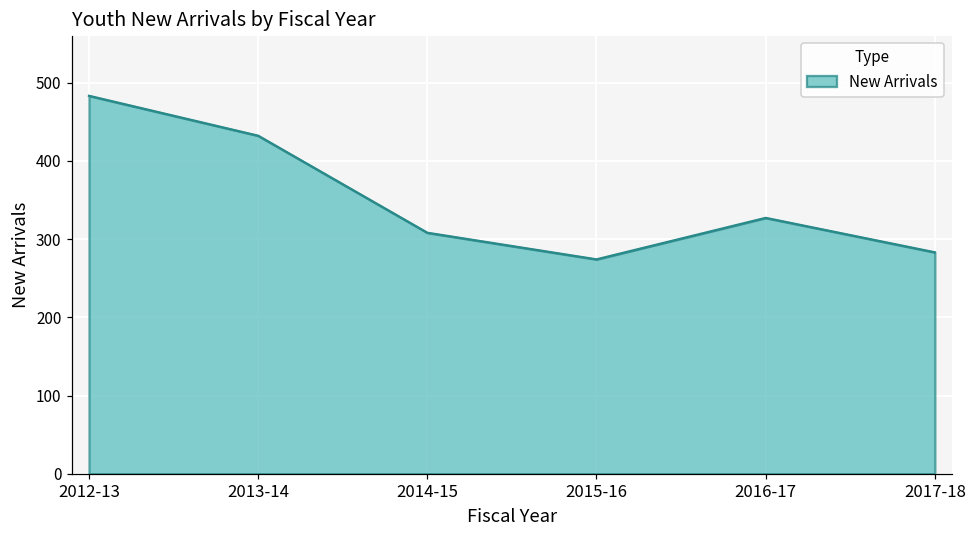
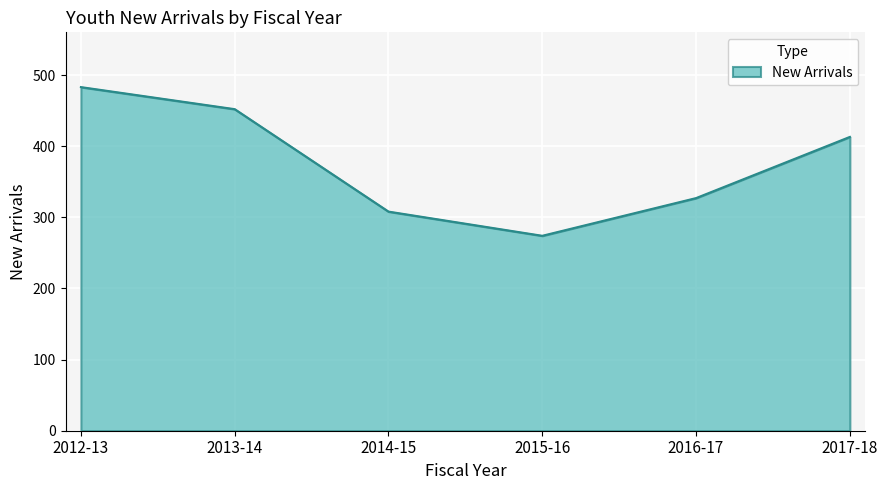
  {
    "2012-13": 480,
-   "2013-14": 430,
+   "2013-14": 450,
    "2014-15": 310,
    "2015-16": 270,
    "2016-17": 330,
-   "2017-18": 280
+   "2017-18": 410
  }
